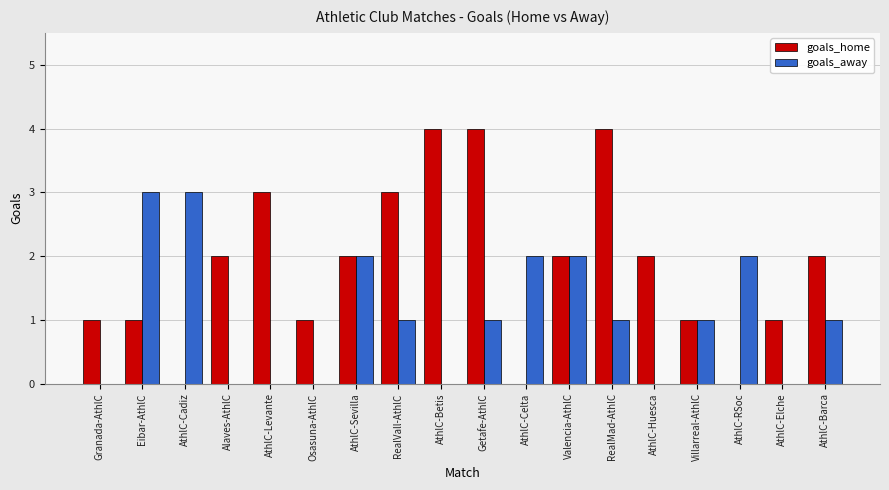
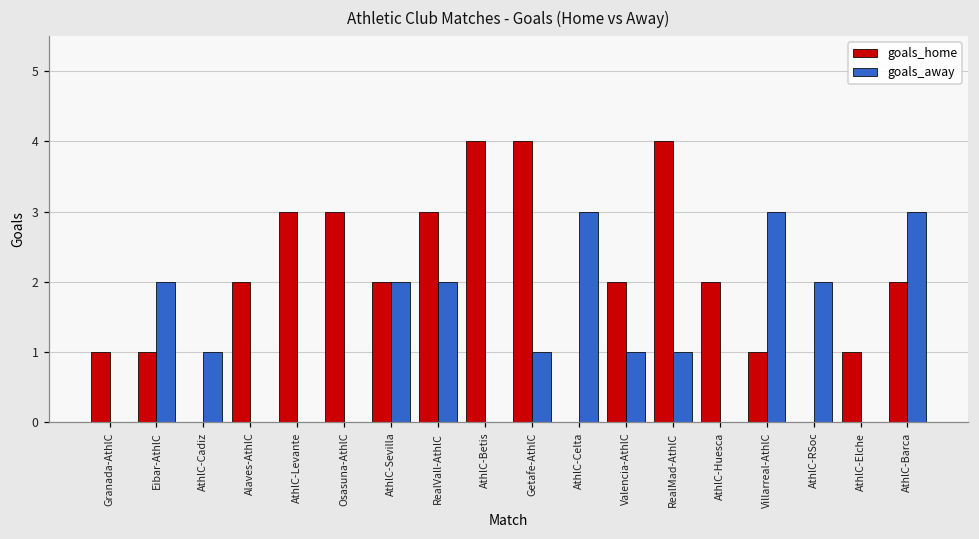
  {
    "goals_home": {
      "Granada-AthlC": 1,
      "Eibar-AthlC": 1,
      "AthlC-Cadiz": 0,
      "Alaves-AthlC": 2,
      "AthlC-Levante": 3,
-     "Osasuna-AthlC": 1,
+     "Osasuna-AthlC": 3,
      "AthlC-Sevilla": 2,
      "RealVall-AthlC": 3,
      "AthlC-Betis": 4,
      "Getafe-AthlC": 4,
      "AthlC-Celta": 0,
      "Valencia-AthlC": 2,
      "RealMad-AthlC": 4,
      "AthlC-Huesca": 2,
      "Villarreal-AthlC": 1,
      "AthlC-RSoc": 0,
      "AthlC-Elche": 1,
      "AthlC-Barca": 2
    },
    "goals_away": {
      "Granada-AthlC": 0,
-     "Eibar-AthlC": 3,
-     "AthlC-Cadiz": 3,
+     "Eibar-AthlC": 2,
+     "AthlC-Cadiz": 1,
      "Alaves-AthlC": 0,
      "AthlC-Levante": 0,
      "Osasuna-AthlC": 0,
      "AthlC-Sevilla": 2,
-     "RealVall-AthlC": 1,
+     "RealVall-AthlC": 2,
      "AthlC-Betis": 0,
      "Getafe-AthlC": 1,
-     "AthlC-Celta": 2,
-     "Valencia-AthlC": 2,
+     "AthlC-Celta": 3,
+     "Valencia-AthlC": 1,
      "RealMad-AthlC": 1,
      "AthlC-Huesca": 0,
-     "Villarreal-AthlC": 1,
+     "Villarreal-AthlC": 3,
      "AthlC-RSoc": 2,
      "AthlC-Elche": 0,
-     "AthlC-Barca": 1
+     "AthlC-Barca": 3
    }
  }
